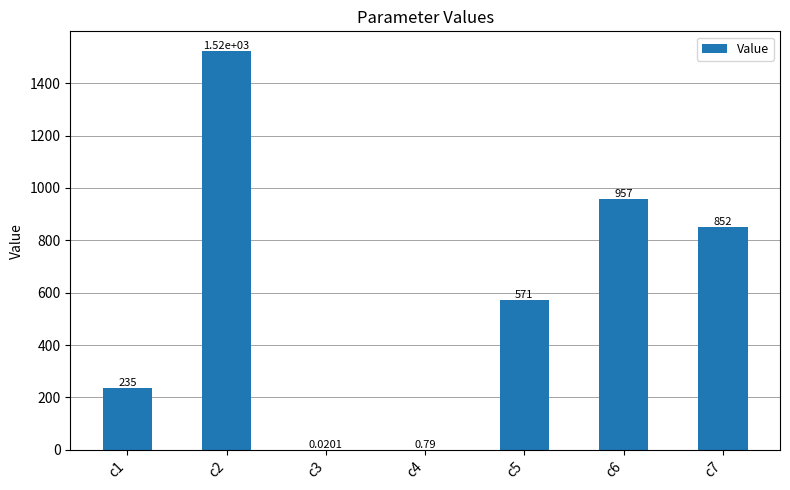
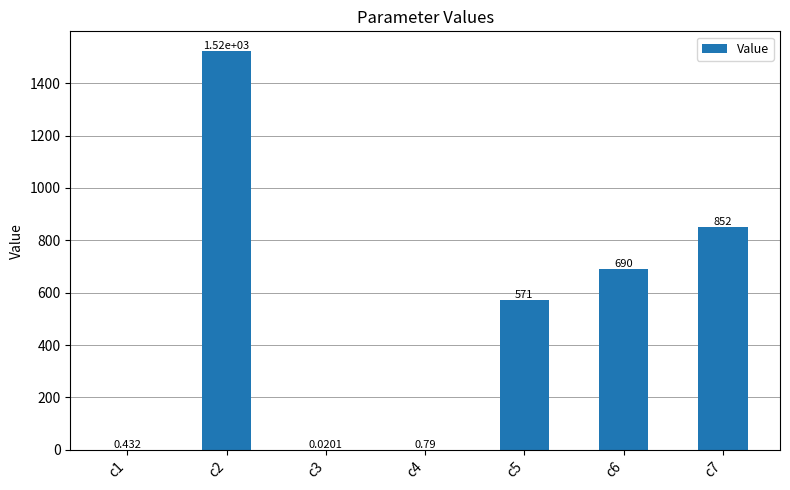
  {
-   "c1": 235,
+   "c1": 0.432,
    "c3": 0.0201,
    "c4": 0.79,
    "c5": 571,
-   "c6": 957,
+   "c6": 690,
    "c7": 852
  }
